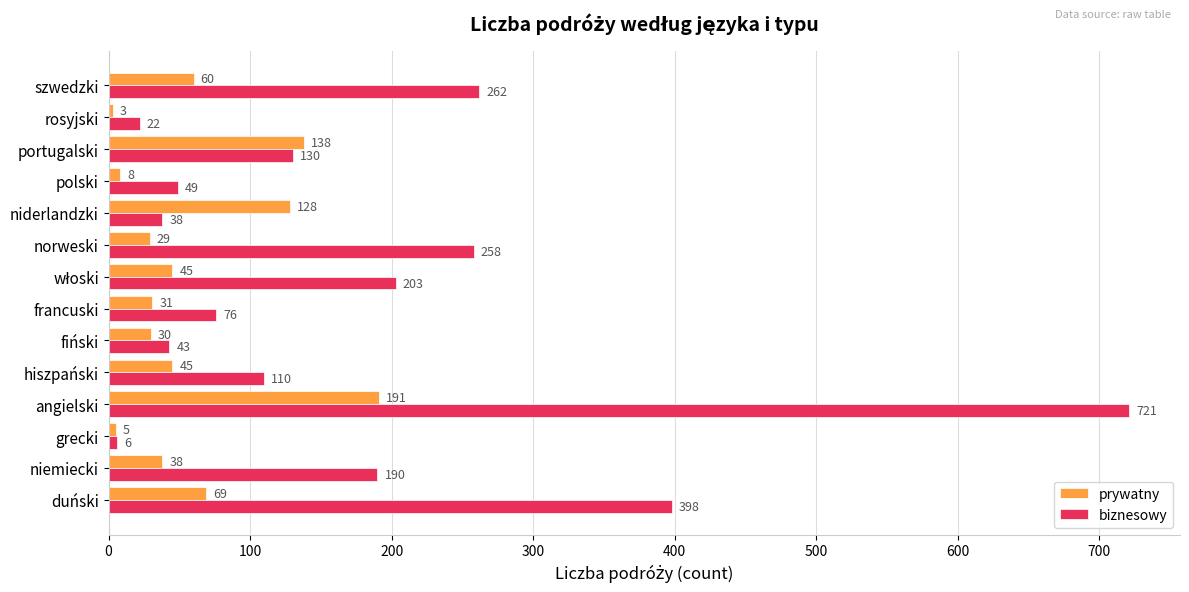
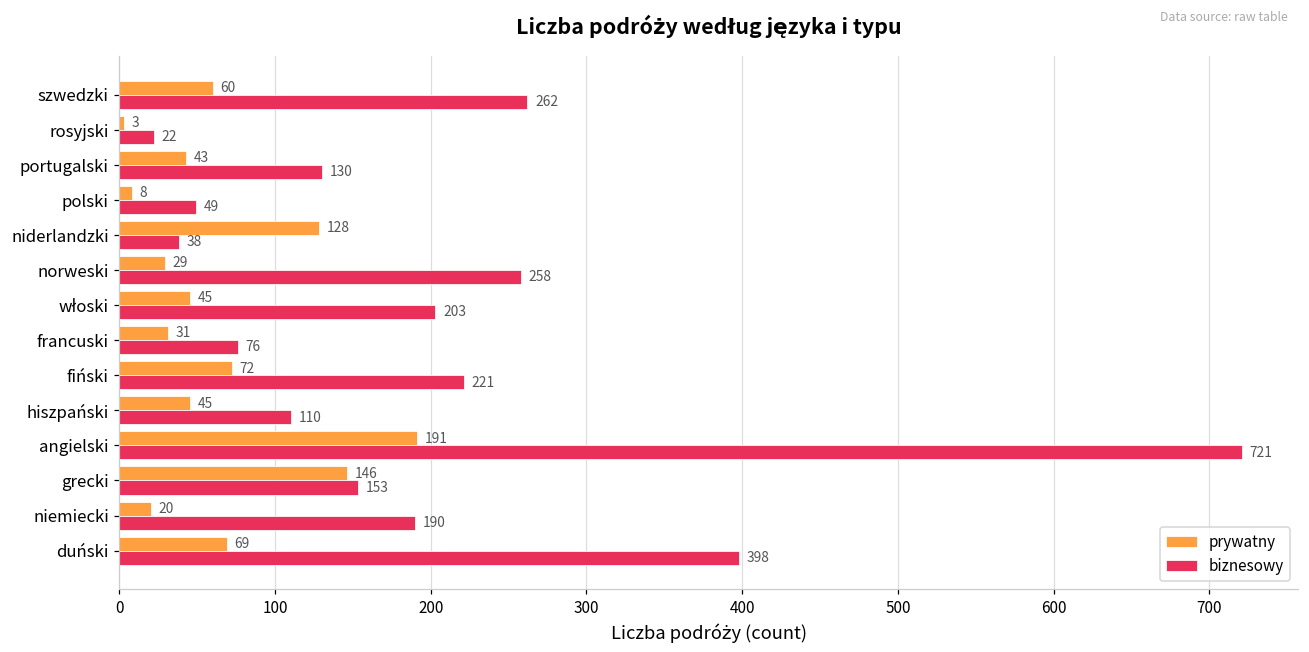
  {
    "prywatny": {
      "szwedzki": 60,
      "rosyjski": 3,
-     "portugalski": 138,
+     "portugalski": 43,
      "polski": 8,
      "niderlandzki": 128,
      "norweski": 29,
      "włoski": 45,
      "francuski": 31,
-     "fiński": 30,
+     "fiński": 72,
      "hiszpański": 45,
      "angielski": 191,
-     "grecki": 5,
-     "niemiecki": 38,
+     "grecki": 146,
+     "niemiecki": 20,
      "duński": 69
    },
    "biznesowy": {
      "szwedzki": 262,
      "rosyjski": 22,
      "portugalski": 130,
      "polski": 49,
      "niderlandzki": 38,
      "norweski": 258,
      "włoski": 203,
      "francuski": 76,
-     "fiński": 43,
+     "fiński": 221,
      "hiszpański": 110,
      "angielski": 721,
-     "grecki": 6,
+     "grecki": 153,
      "niemiecki": 190,
      "duński": 398
    }
  }
